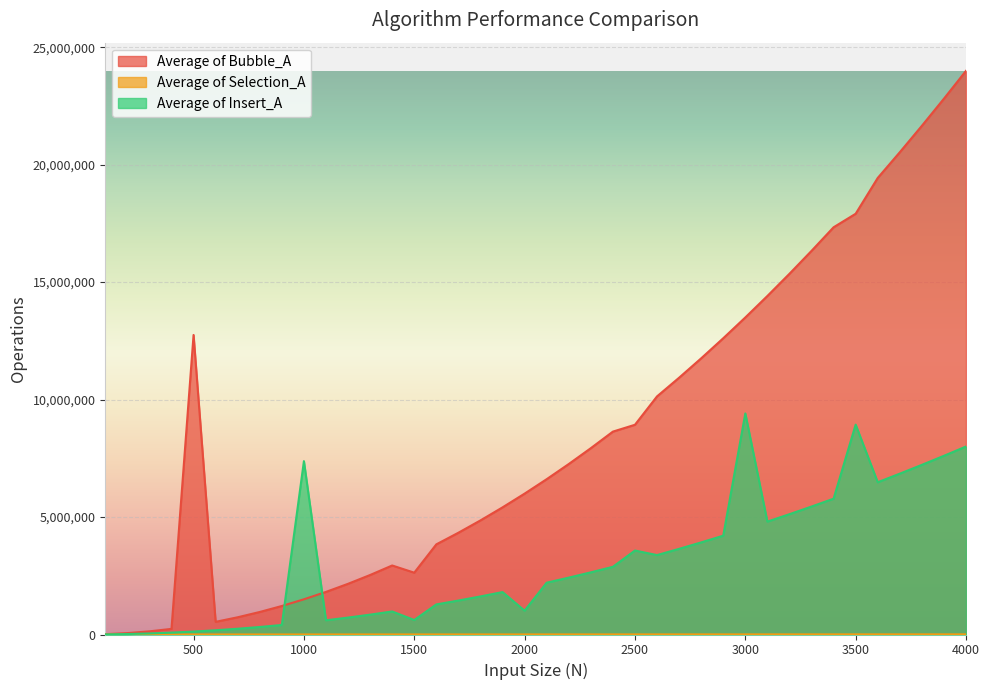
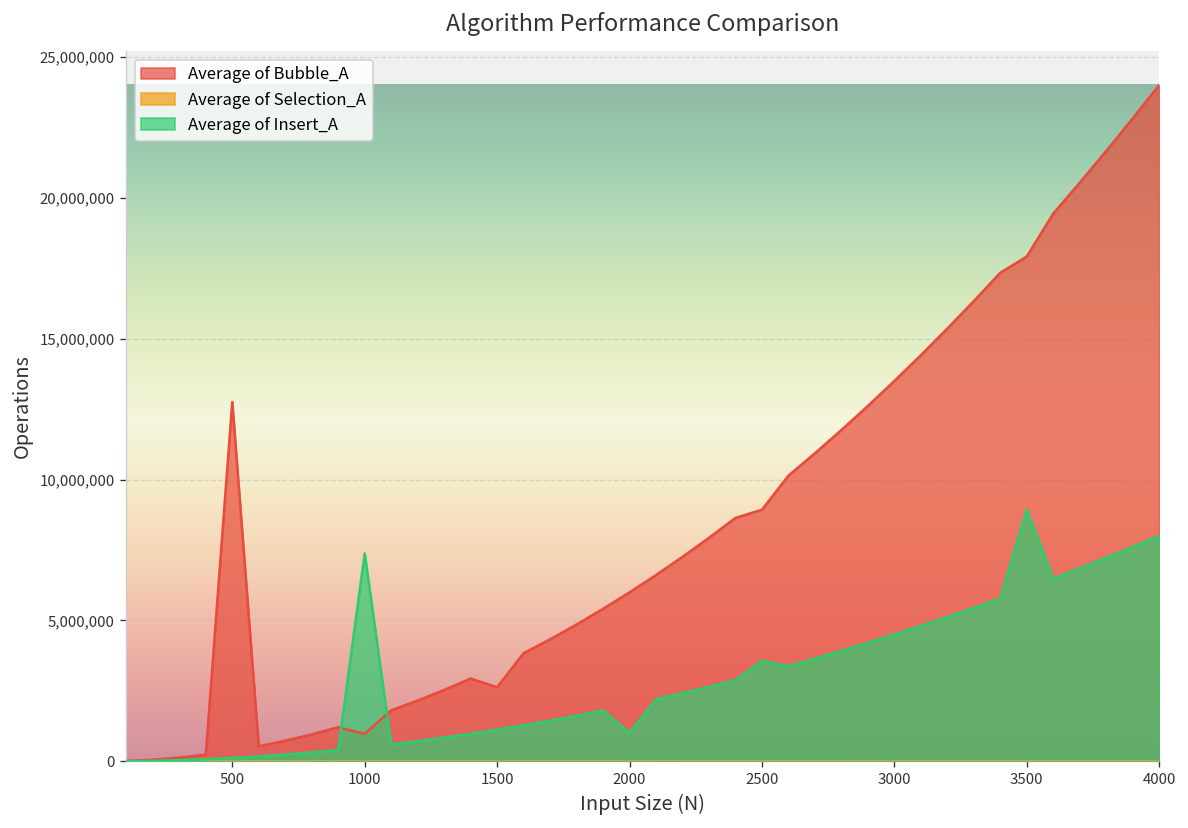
  {
    "Average of Bubble_A": {
      "500": "12,800,000",
-     "1000": "1,500,000",
+     "1000": "1,000,000",
      "1500": "2,600,000",
      "2000": "6,000,000",
      "2500": "8,900,000",
      "3000": "13,500,000",
      "3500": "17,900,000",
      "4000": "24,000,000"
    },
    "Average of Selection_A": {
      "500": "0",
      "1000": "0",
      "1500": "0",
      "2000": "0",
      "2500": "0",
      "3000": "0",
      "3500": "0",
      "4000": "0"
    },
    "Average of Insert_A": {
      "500": "100,000",
      "1000": "7,400,000",
-     "1500": "600,000",
+     "1500": "1,100,000",
      "2000": "1,000,000",
      "2500": "3,600,000",
-     "3000": "9,400,000",
+     "3000": "4,500,000",
      "3500": "8,900,000",
      "4000": "8,000,000"
    }
  }
